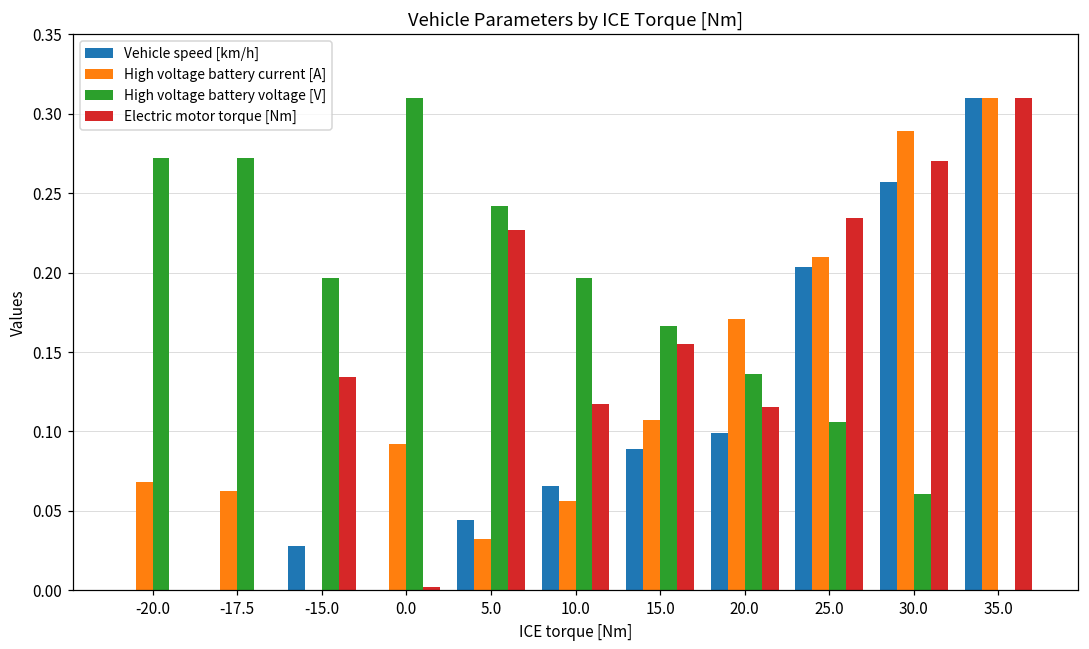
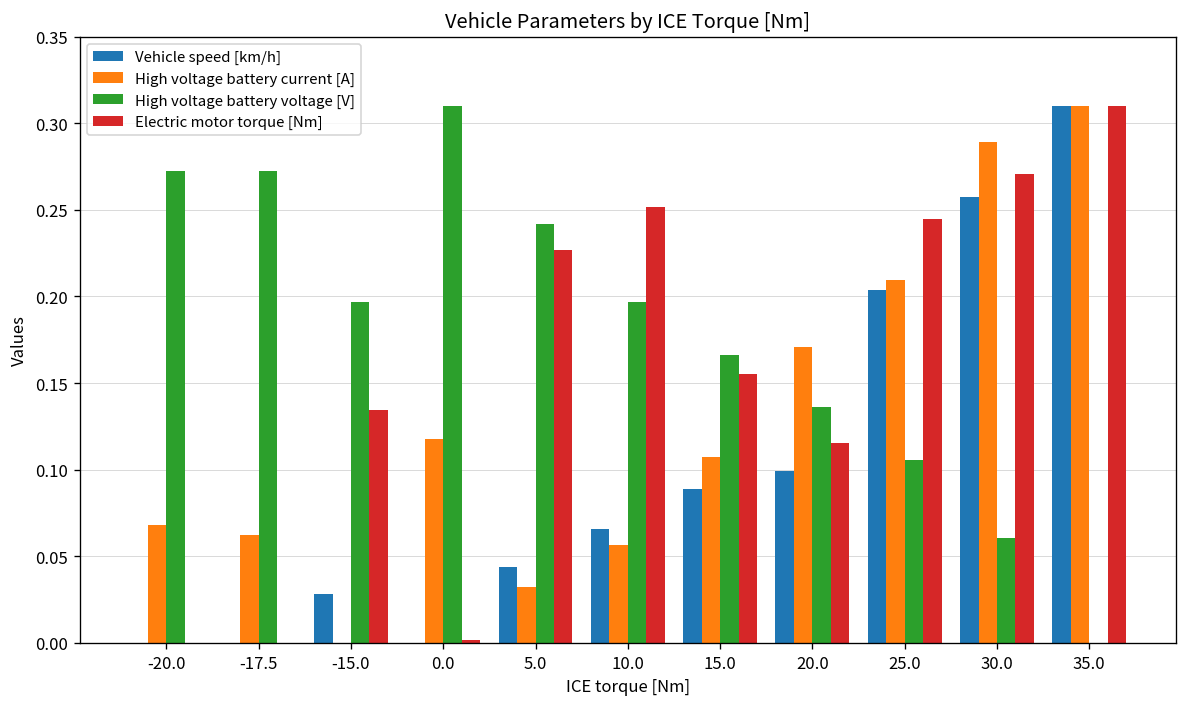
  {
    "Vehicle speed [km/h]": {
      "-20.0": 0.000,
      "-17.5": 0.000,
      "-15.0": 0.028,
      "0.0": 0.000,
      "5.0": 0.044,
      "10.0": 0.066,
      "15.0": 0.089,
      "20.0": 0.099,
      "25.0": 0.203,
      "30.0": 0.257,
      "35.0": 0.310
    },
    "High voltage battery current [A]": {
      "-20.0": 0.068,
      "-17.5": 0.062,
      "-15.0": 0.000,
-     "0.0": 0.092,
+     "0.0": 0.118,
      "5.0": 0.032,
      "10.0": 0.056,
      "15.0": 0.107,
      "20.0": 0.171,
      "25.0": 0.210,
      "30.0": 0.289,
      "35.0": 0.310
    },
    "High voltage battery voltage [V]": {
      "-20.0": 0.272,
      "-17.5": 0.272,
      "-15.0": 0.197,
      "0.0": 0.310,
      "5.0": 0.242,
      "10.0": 0.197,
      "15.0": 0.166,
      "20.0": 0.136,
      "25.0": 0.106,
      "30.0": 0.060,
      "35.0": 0.000
    },
    "Electric motor torque [Nm]": {
      "-20.0": 0.000,
      "-17.5": 0.000,
      "-15.0": 0.135,
      "0.0": 0.002,
      "5.0": 0.227,
-     "10.0": 0.117,
+     "10.0": 0.251,
      "15.0": 0.155,
      "20.0": 0.115,
-     "25.0": 0.235,
+     "25.0": 0.245,
      "30.0": 0.271,
      "35.0": 0.310
    }
  }
